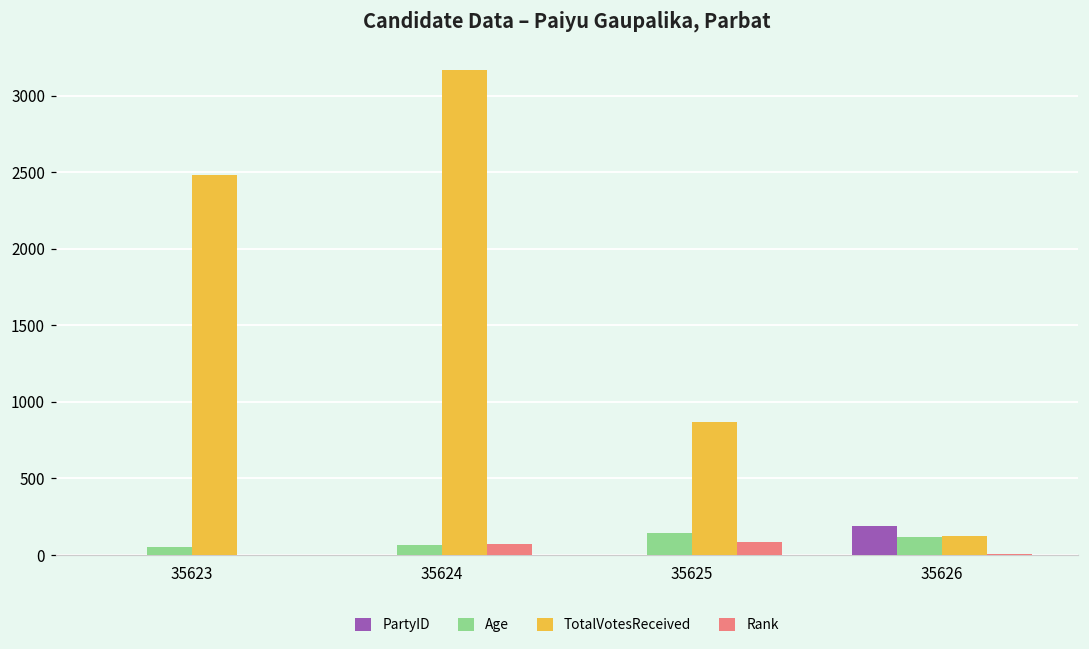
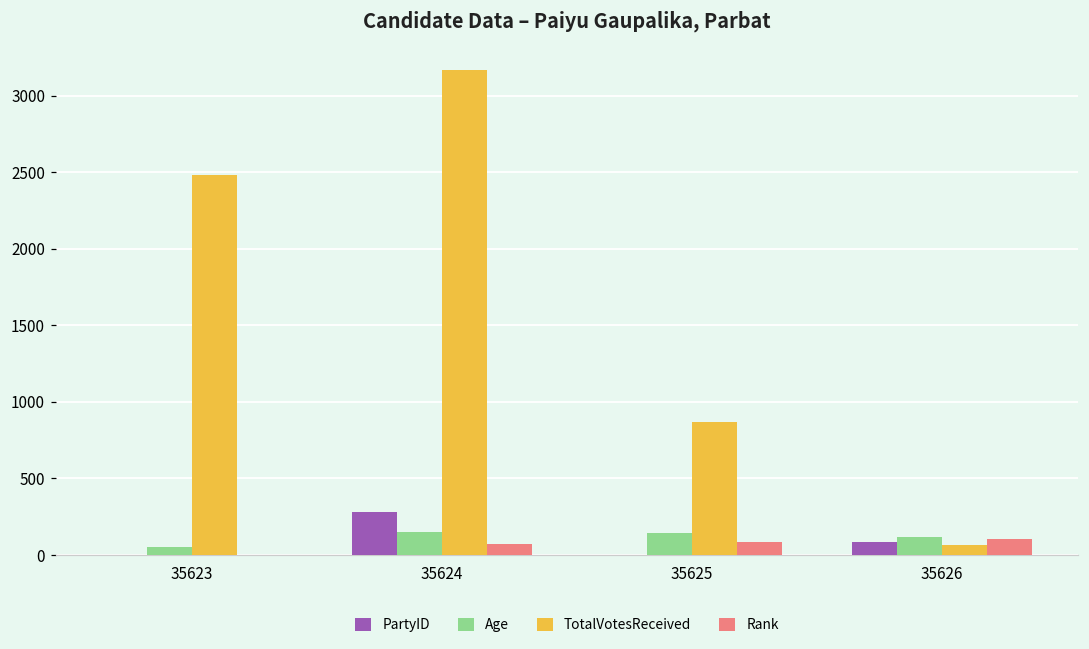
  {
    "PartyID": {
-     "35624": 0,
-     "35626": 190
+     "35624": 280,
+     "35626": 80
    },
    "Age": {
      "35623": 50,
-     "35624": 60,
+     "35624": 150,
      "35625": 150,
      "35626": 120
    },
    "TotalVotesReceived": {
      "35623": 2480,
      "35624": 3170,
      "35625": 870,
-     "35626": 120
+     "35626": 60
    },
    "Rank": {
      "35624": 70,
      "35625": 80,
-     "35626": 0
+     "35626": 100
    }
  }
